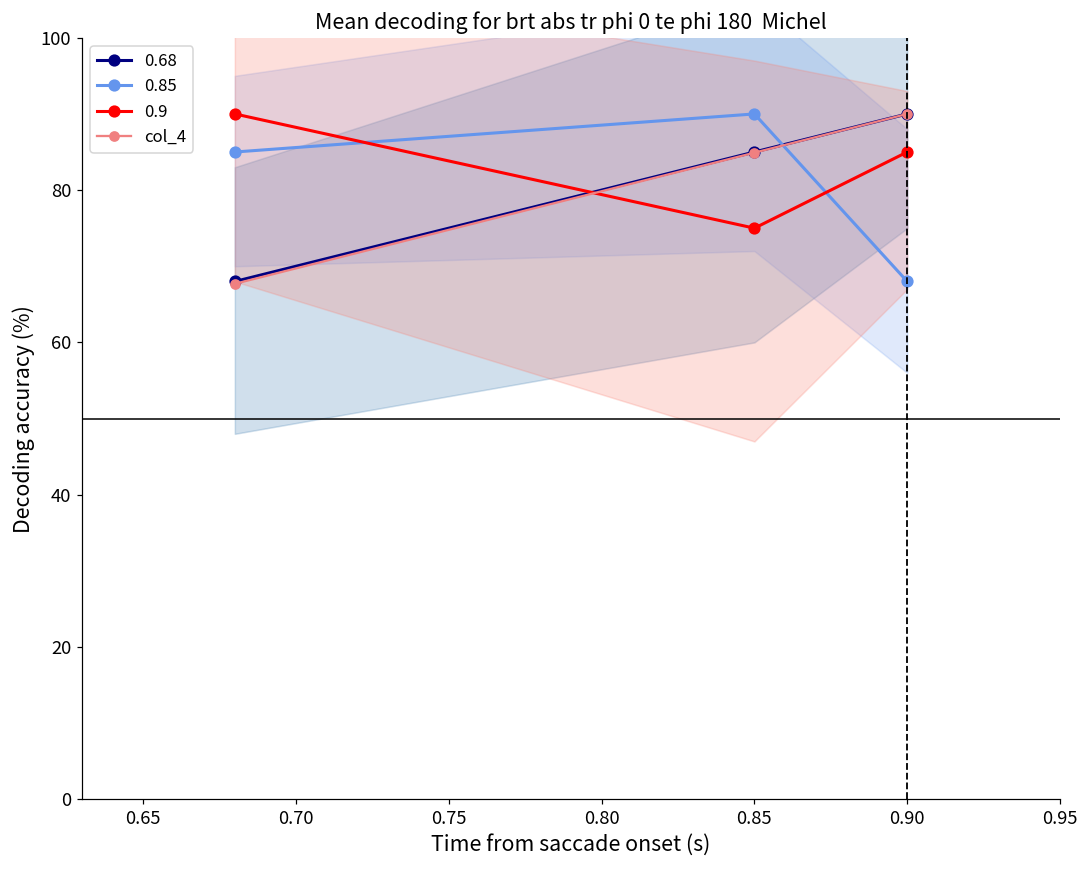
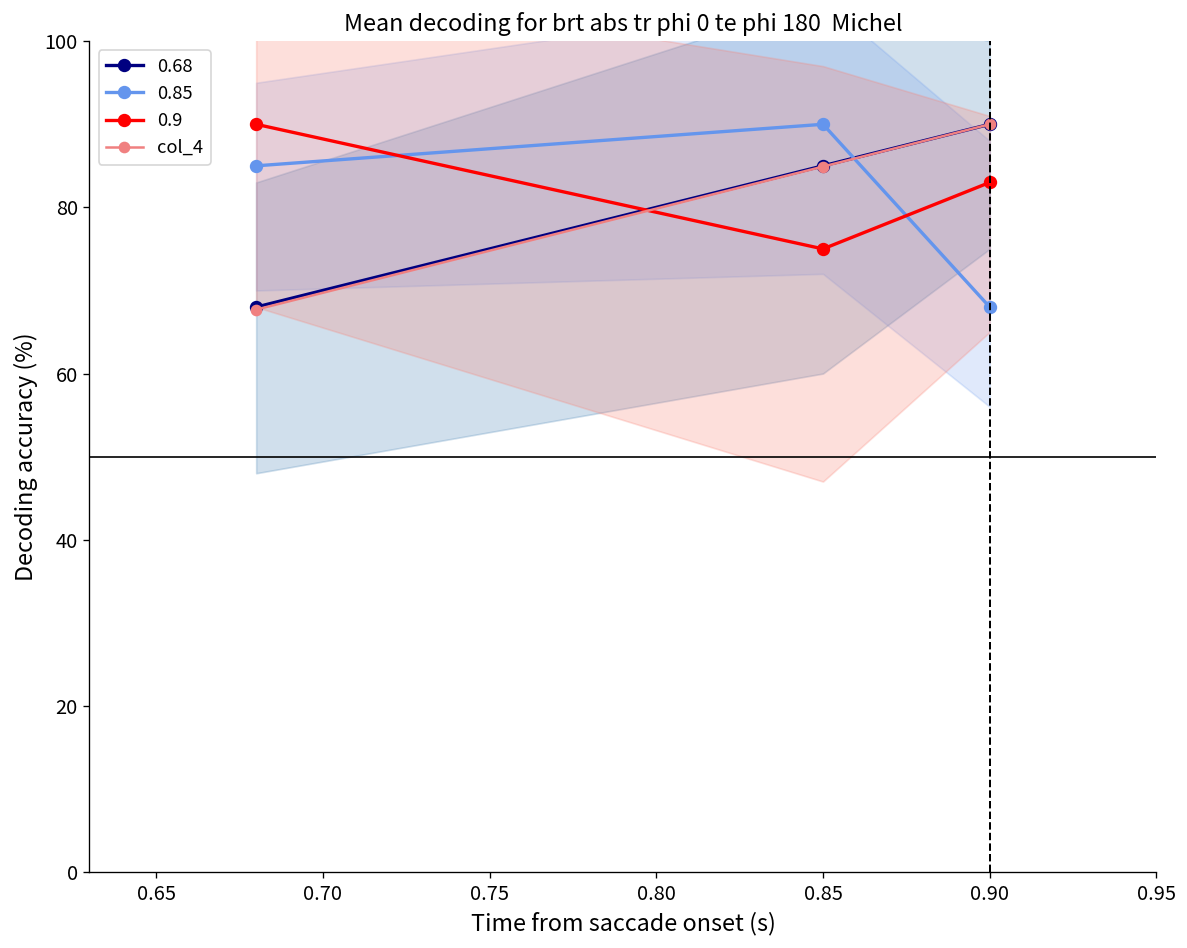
  {
    "0.9": {
      "0.85": 75,
-     "0.90": 85
+     "0.90": 83
    }
  }
